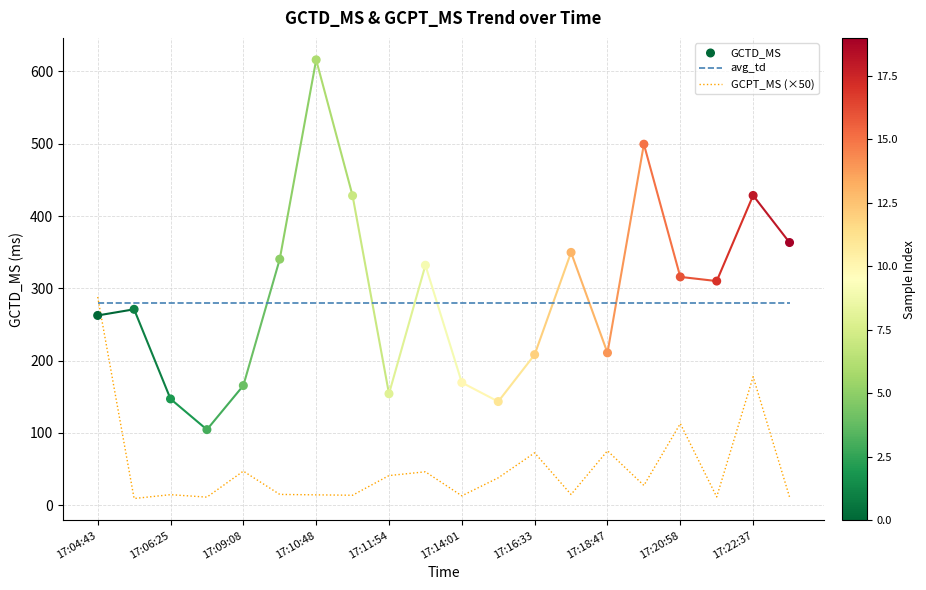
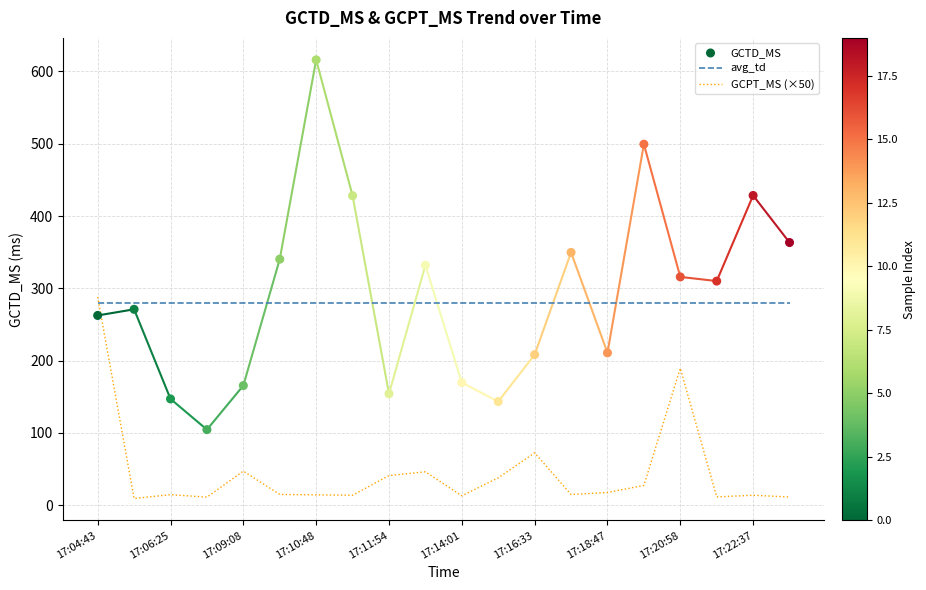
  {
    "avg_td": {
      "17:04:43": 280,
      "17:06:25": 280,
      "17:09:08": 280,
      "17:10:48": 280,
      "17:11:54": 280,
      "17:14:01": 280,
      "17:16:33": 280,
      "17:18:47": 280,
      "17:20:58": 280,
      "17:22:37": 280
    },
    "GCPT_MS (×50)": {
      "17:04:43": 290,
      "17:06:25": 10,
      "17:09:08": 50,
      "17:10:48": 10,
      "17:11:54": 40,
      "17:14:01": 10,
      "17:16:33": 70,
-     "17:18:47": 80,
-     "17:20:58": 110,
-     "17:22:37": 180
+     "17:18:47": 20,
+     "17:20:58": 190,
+     "17:22:37": 10
    }
  }
